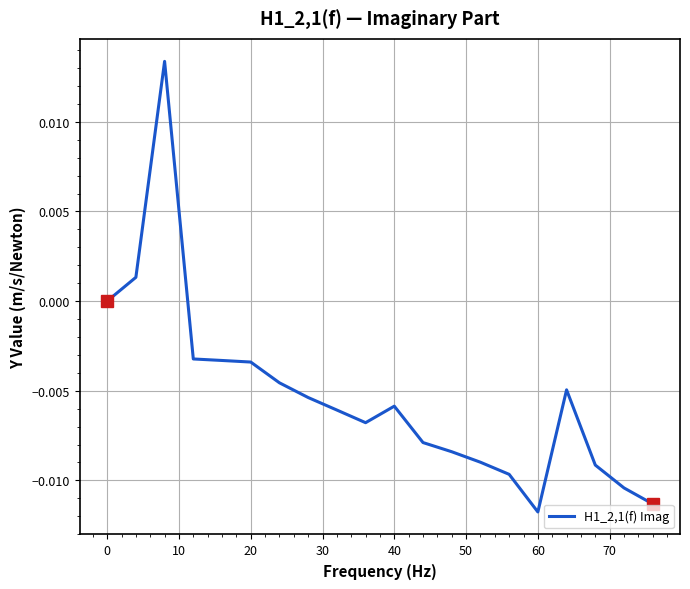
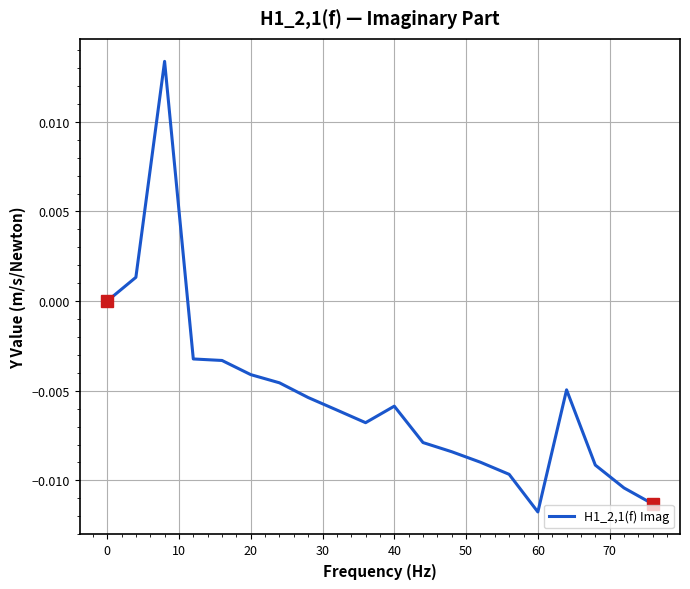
  {
    "H1_2,1(f) Imag": {
-     "20": -0.0034,
+     "20": -0.0041,
      "40": -0.0059,
      "60": -0.0118
    }
  }
